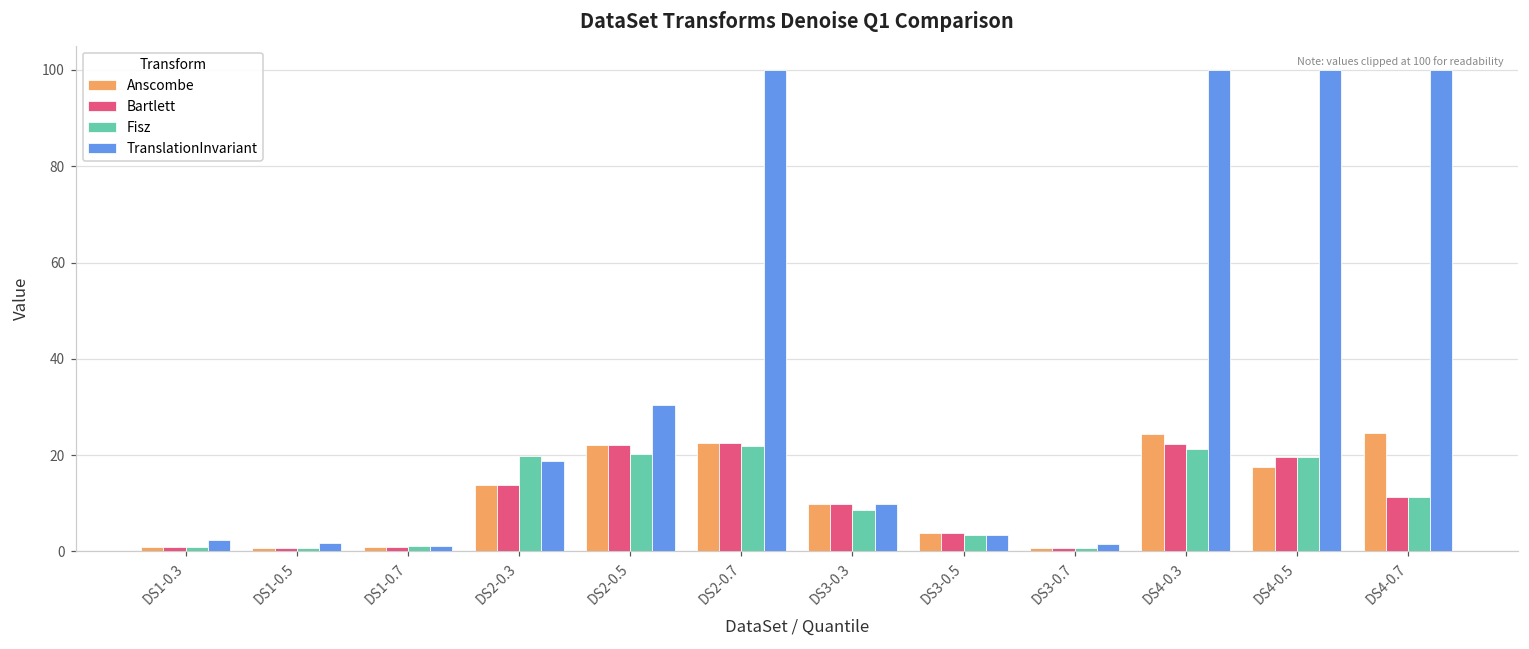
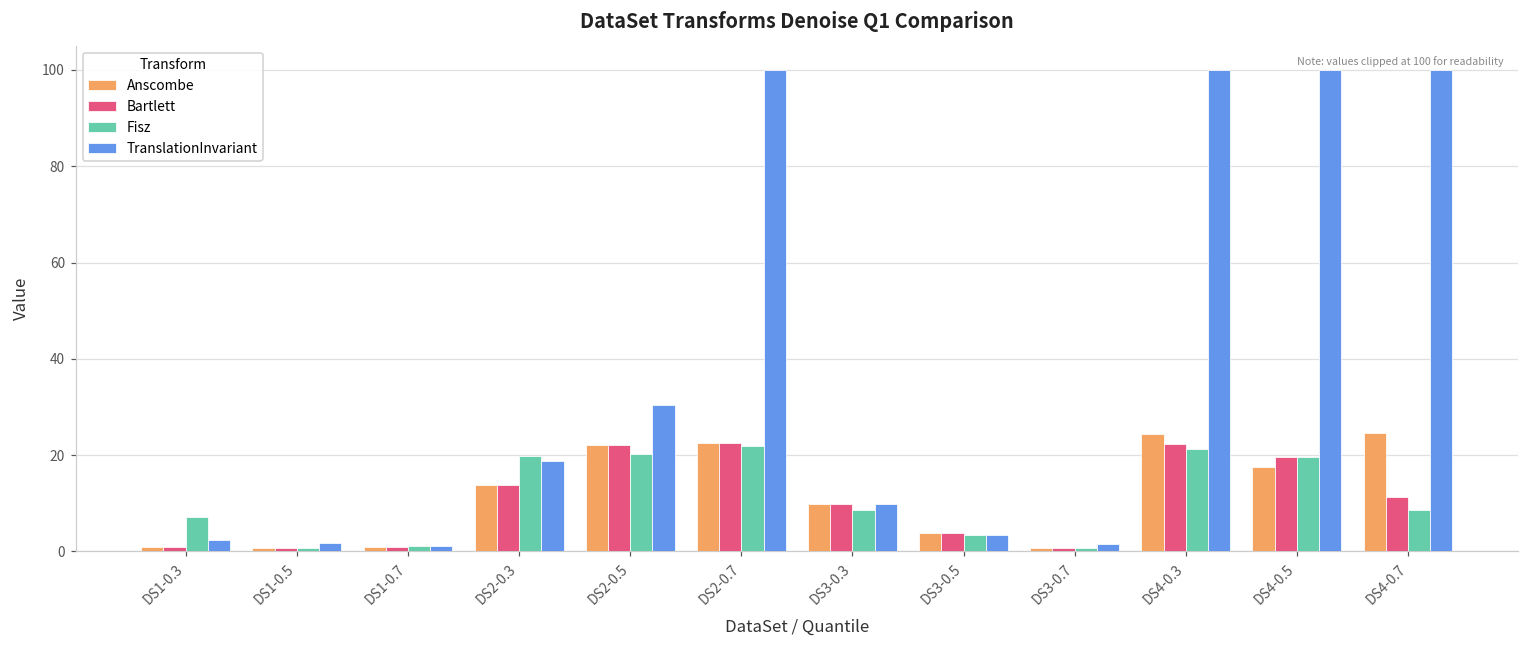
  {
    "Anscombe": {
      "DS1-0.3": 1,
      "DS1-0.5": 1,
      "DS1-0.7": 1,
      "DS2-0.3": 14,
      "DS2-0.5": 22,
      "DS2-0.7": 22,
      "DS3-0.3": 10,
      "DS3-0.5": 4,
      "DS3-0.7": 1,
      "DS4-0.3": 24,
      "DS4-0.5": 18,
      "DS4-0.7": 25
    },
    "Bartlett": {
      "DS1-0.3": 1,
      "DS1-0.5": 1,
      "DS1-0.7": 1,
      "DS2-0.3": 14,
      "DS2-0.5": 22,
      "DS2-0.7": 22,
      "DS3-0.3": 10,
      "DS3-0.5": 4,
      "DS3-0.7": 1,
      "DS4-0.3": 22,
      "DS4-0.5": 20,
      "DS4-0.7": 11
    },
    "Fisz": {
-     "DS1-0.3": 1,
+     "DS1-0.3": 7,
      "DS1-0.5": 1,
      "DS1-0.7": 1,
      "DS2-0.3": 20,
      "DS2-0.5": 20,
      "DS2-0.7": 22,
      "DS3-0.3": 9,
      "DS3-0.5": 3,
      "DS3-0.7": 1,
      "DS4-0.3": 21,
      "DS4-0.5": 20,
-     "DS4-0.7": 11
+     "DS4-0.7": 9
    },
    "TranslationInvariant": {
      "DS4-0.5": 100,
      "DS4-0.7": 100
    }
  }
